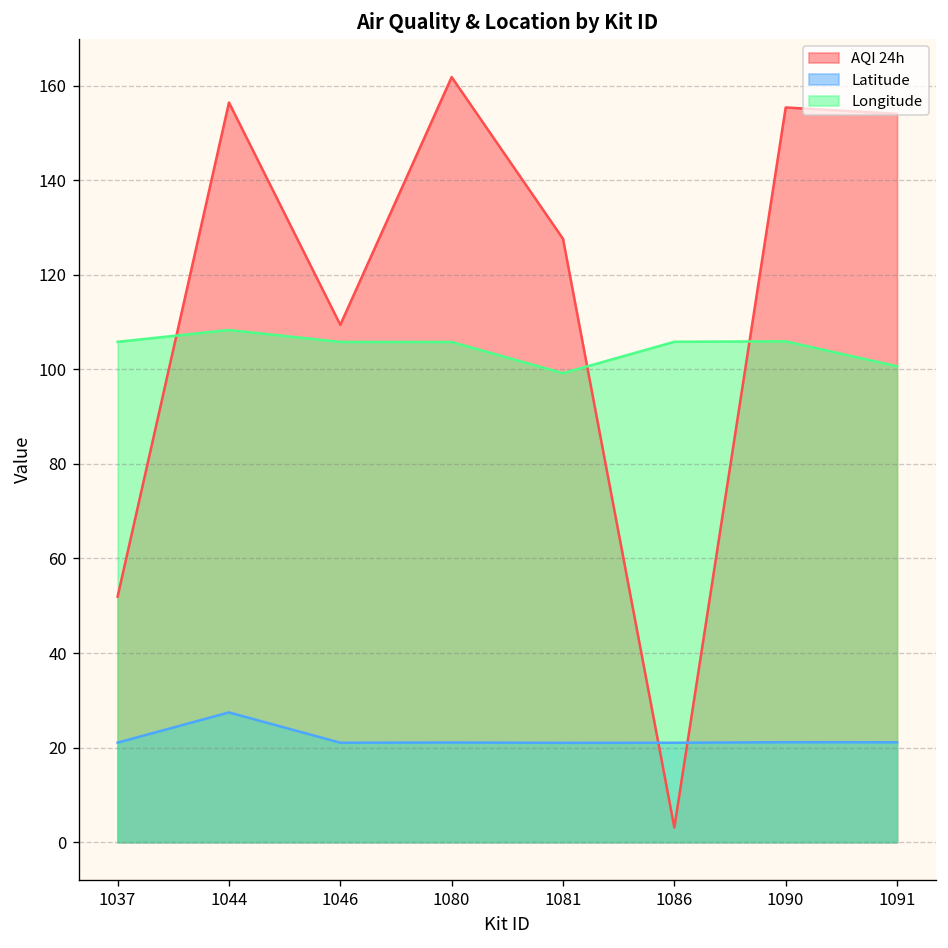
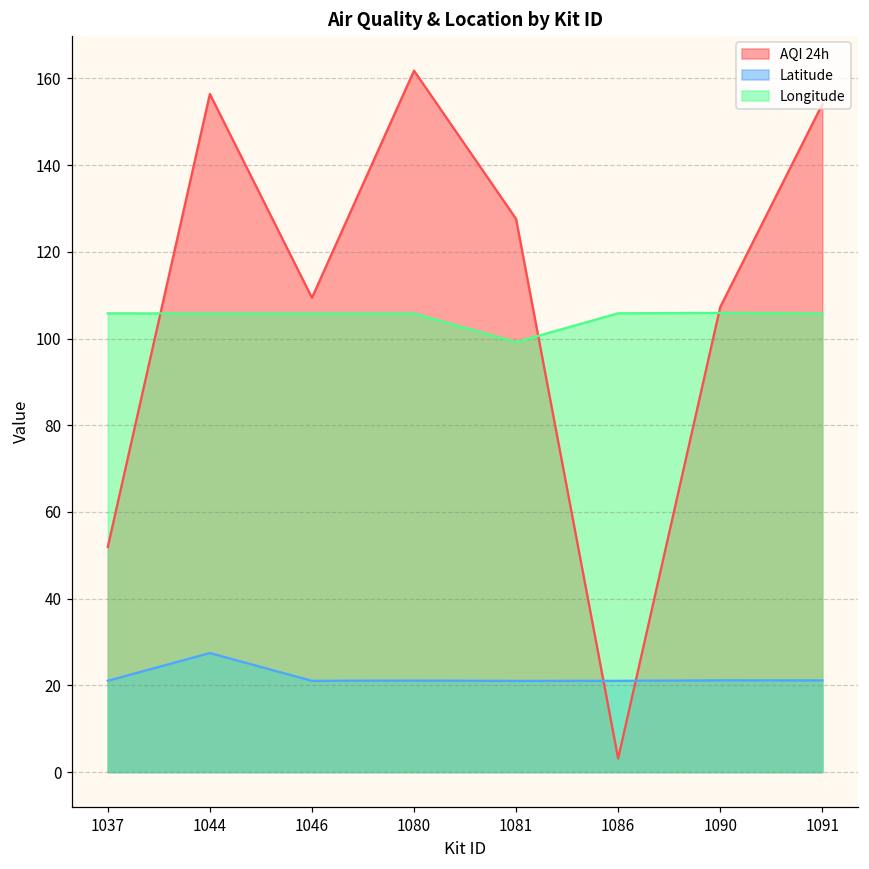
  {
    "AQI 24h": {
      "1037": 52,
      "1044": 156,
      "1046": 109,
      "1080": 162,
      "1081": 128,
      "1086": 3,
-     "1090": 155
+     "1090": 107
    },
    "Latitude": {
      "1037": 21,
      "1044": 27,
      "1046": 21,
      "1080": 21,
      "1081": 21,
      "1086": 21,
      "1090": 21,
      "1091": 21
    },
    "Longitude": {
      "1037": 106,
-     "1044": 108,
+     "1044": 106,
      "1046": 106,
      "1080": 106,
      "1081": 99,
      "1086": 106,
      "1090": 106,
-     "1091": 101
+     "1091": 106
    }
  }
